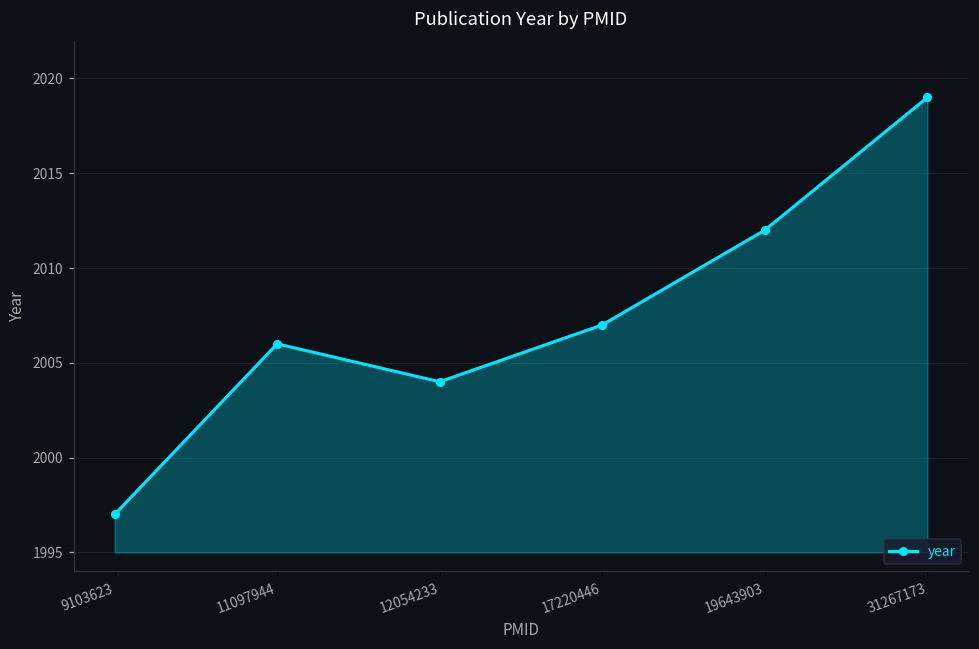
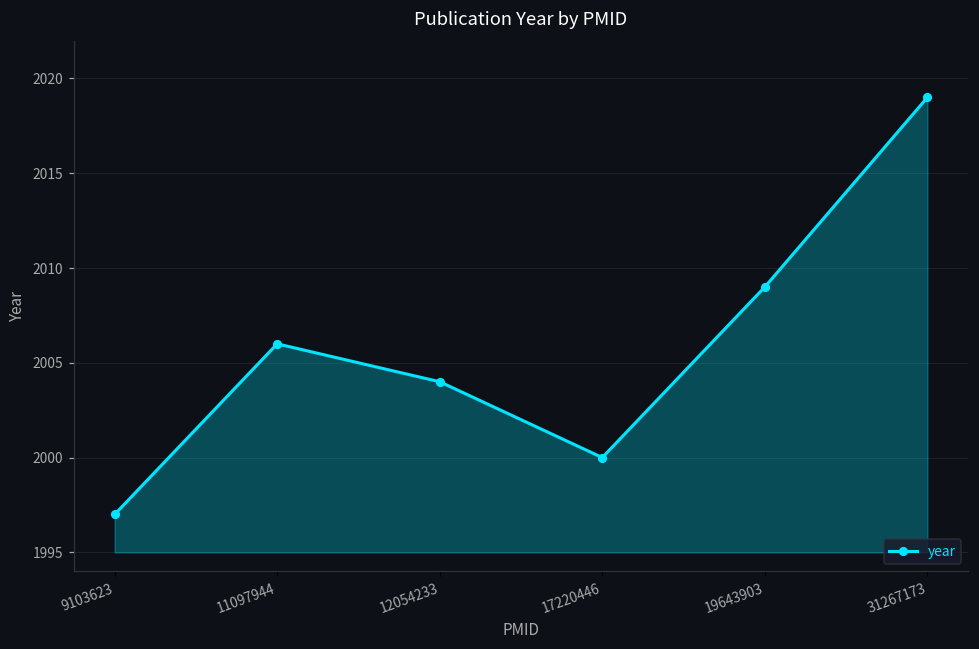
  {
    "9103623": 1997,
    "11097944": 2006,
    "12054233": 2004,
-   "17220446": 2007,
-   "19643903": 2012,
+   "17220446": 2000,
+   "19643903": 2009,
    "31267173": 2019
  }
